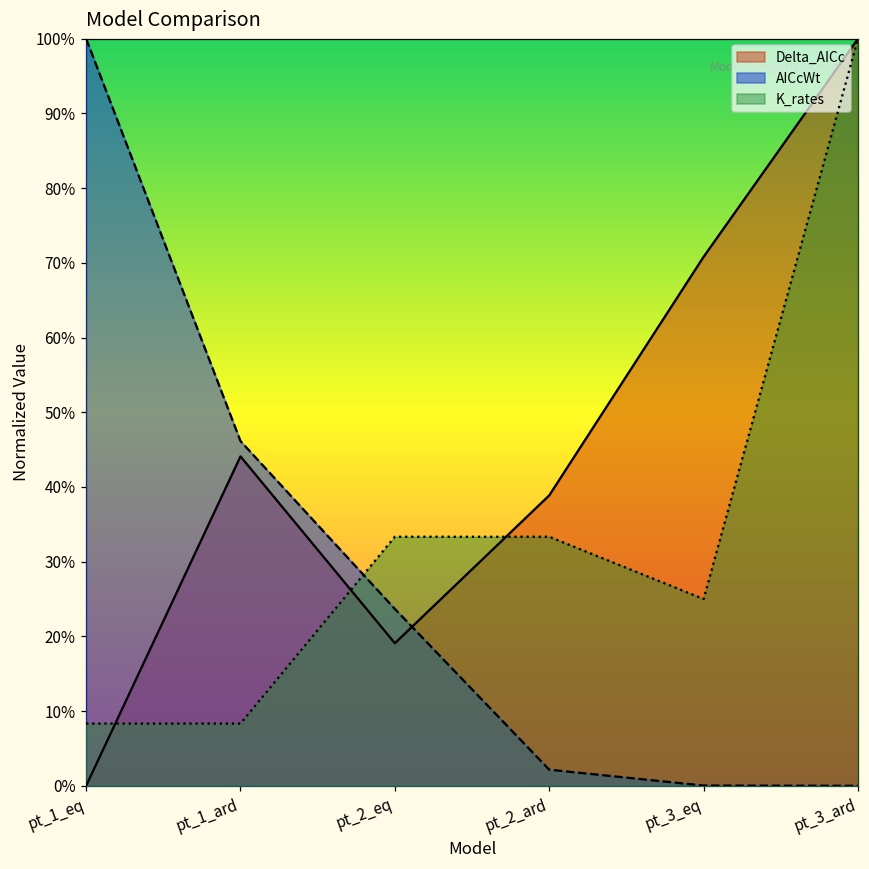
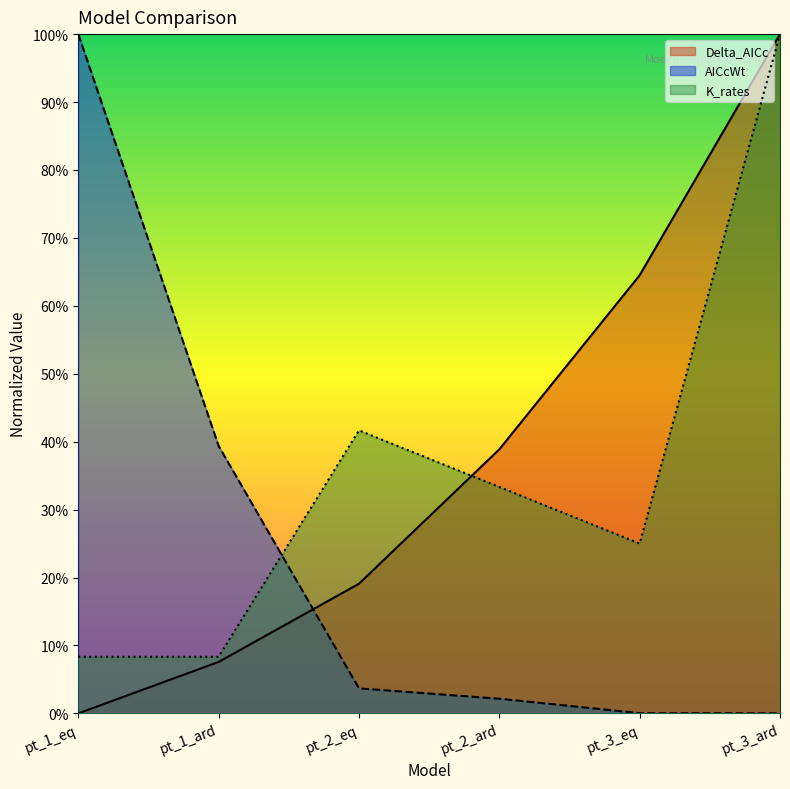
  {
    "Delta_AICc": {
      "pt_1_eq": "0%",
-     "pt_1_ard": "44%",
+     "pt_1_ard": "8%",
      "pt_2_eq": "19%",
      "pt_2_ard": "39%",
-     "pt_3_eq": "71%"
+     "pt_3_eq": "65%"
    },
    "AICcWt": {
      "pt_1_eq": "100%",
-     "pt_1_ard": "46%",
-     "pt_2_eq": "24%",
+     "pt_1_ard": "39%",
+     "pt_2_eq": "4%",
      "pt_2_ard": "2%",
      "pt_3_eq": "0%",
      "pt_3_ard": "0%"
    },
    "K_rates": {
      "pt_1_eq": "8%",
      "pt_1_ard": "8%",
-     "pt_2_eq": "33%",
+     "pt_2_eq": "42%",
      "pt_2_ard": "33%",
      "pt_3_eq": "25%"
    }
  }
